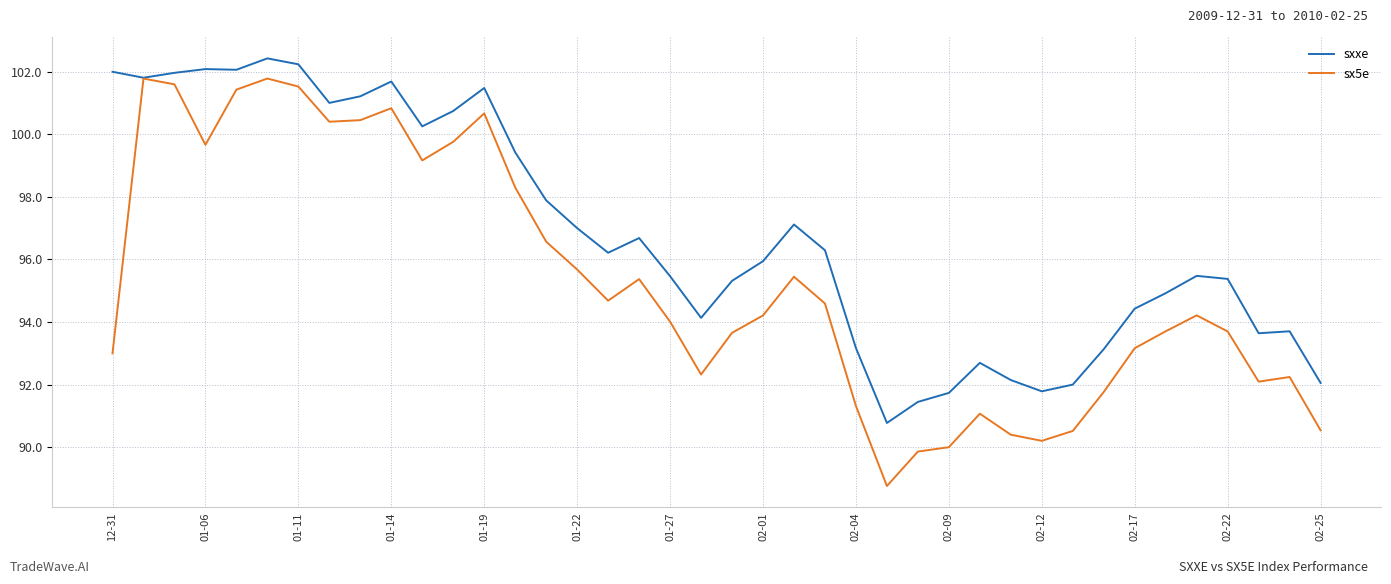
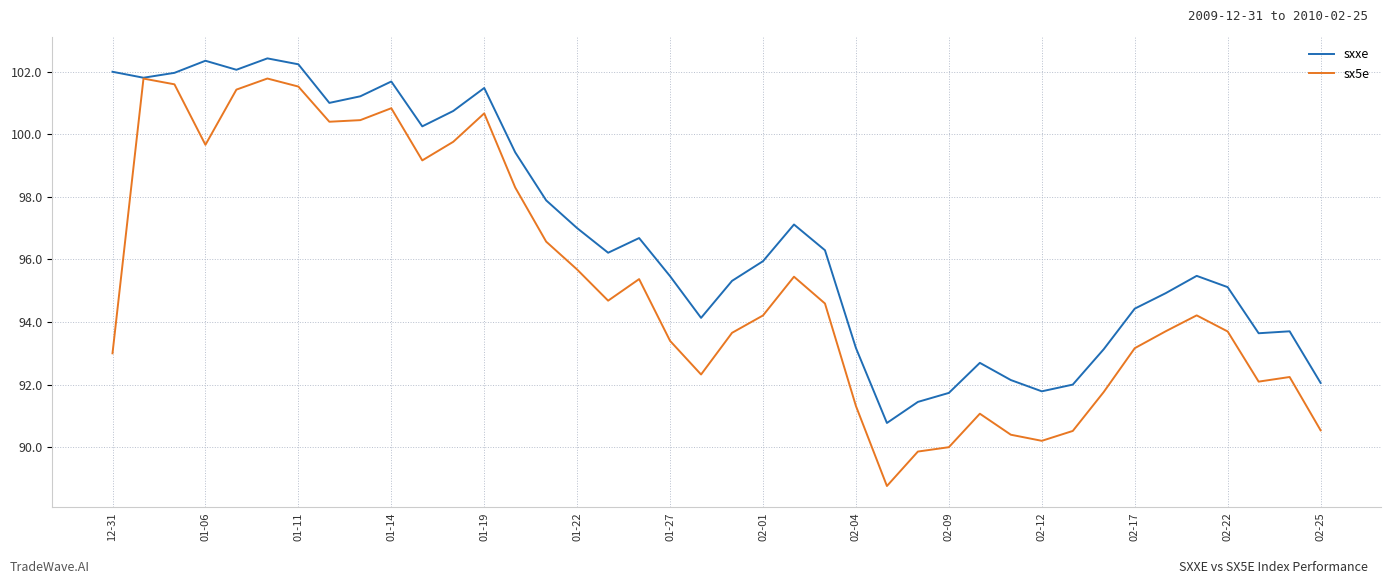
  {
    "sxxe": {
      "12-31": 102.0,
-     "01-06": 102.1,
+     "01-06": 102.4,
      "01-11": 102.2,
      "01-14": 101.7,
      "01-19": 101.5,
      "01-22": 97.0,
      "01-27": 95.5,
      "02-01": 95.9,
      "02-04": 93.2,
      "02-09": 91.7,
      "02-12": 91.8,
      "02-17": 94.4,
-     "02-22": 95.4,
+     "02-22": 95.1,
      "02-25": 92.1
    },
    "sx5e": {
      "12-31": 93.0,
      "01-06": 99.7,
      "01-11": 101.5,
      "01-14": 100.8,
      "01-19": 100.7,
      "01-22": 95.7,
-     "01-27": 94.0,
+     "01-27": 93.4,
      "02-01": 94.2,
      "02-04": 91.3,
      "02-09": 90.0,
      "02-12": 90.2,
      "02-17": 93.2,
      "02-22": 93.7,
      "02-25": 90.5
    }
  }
